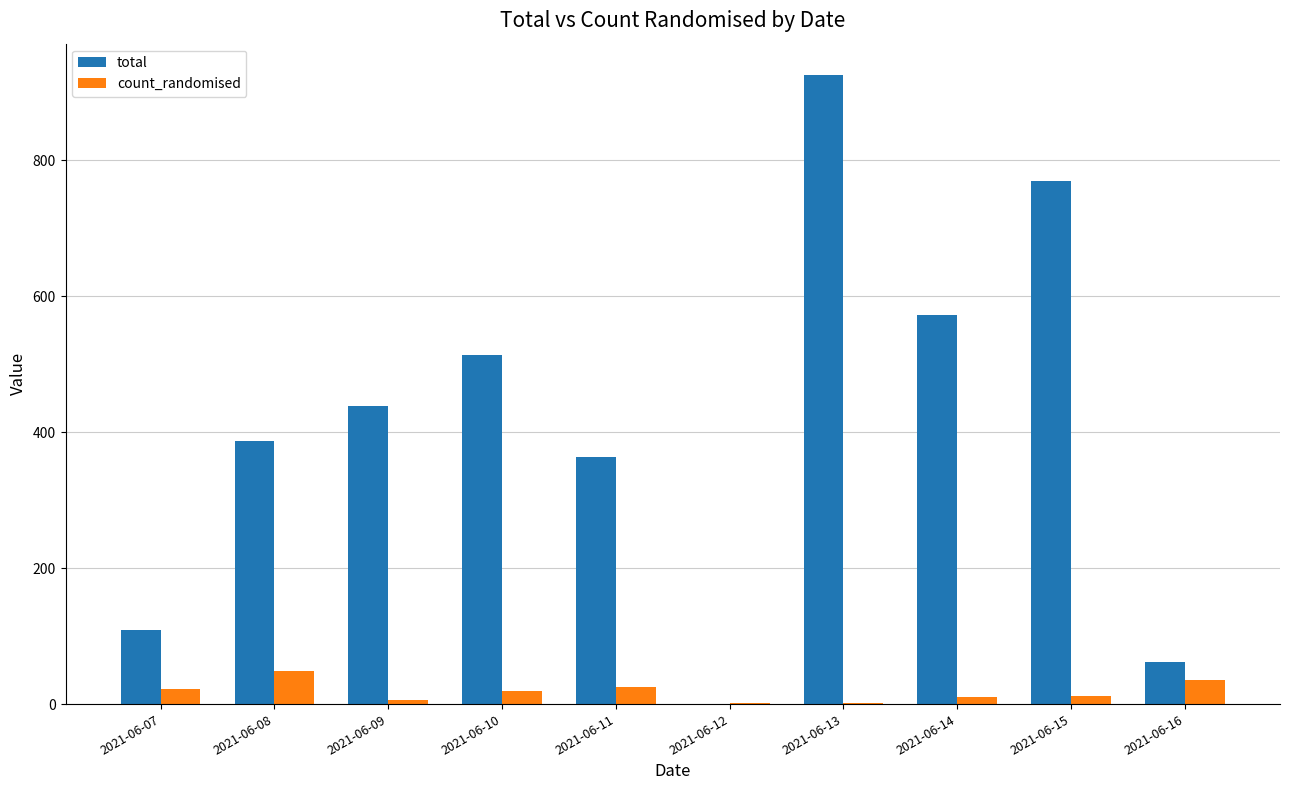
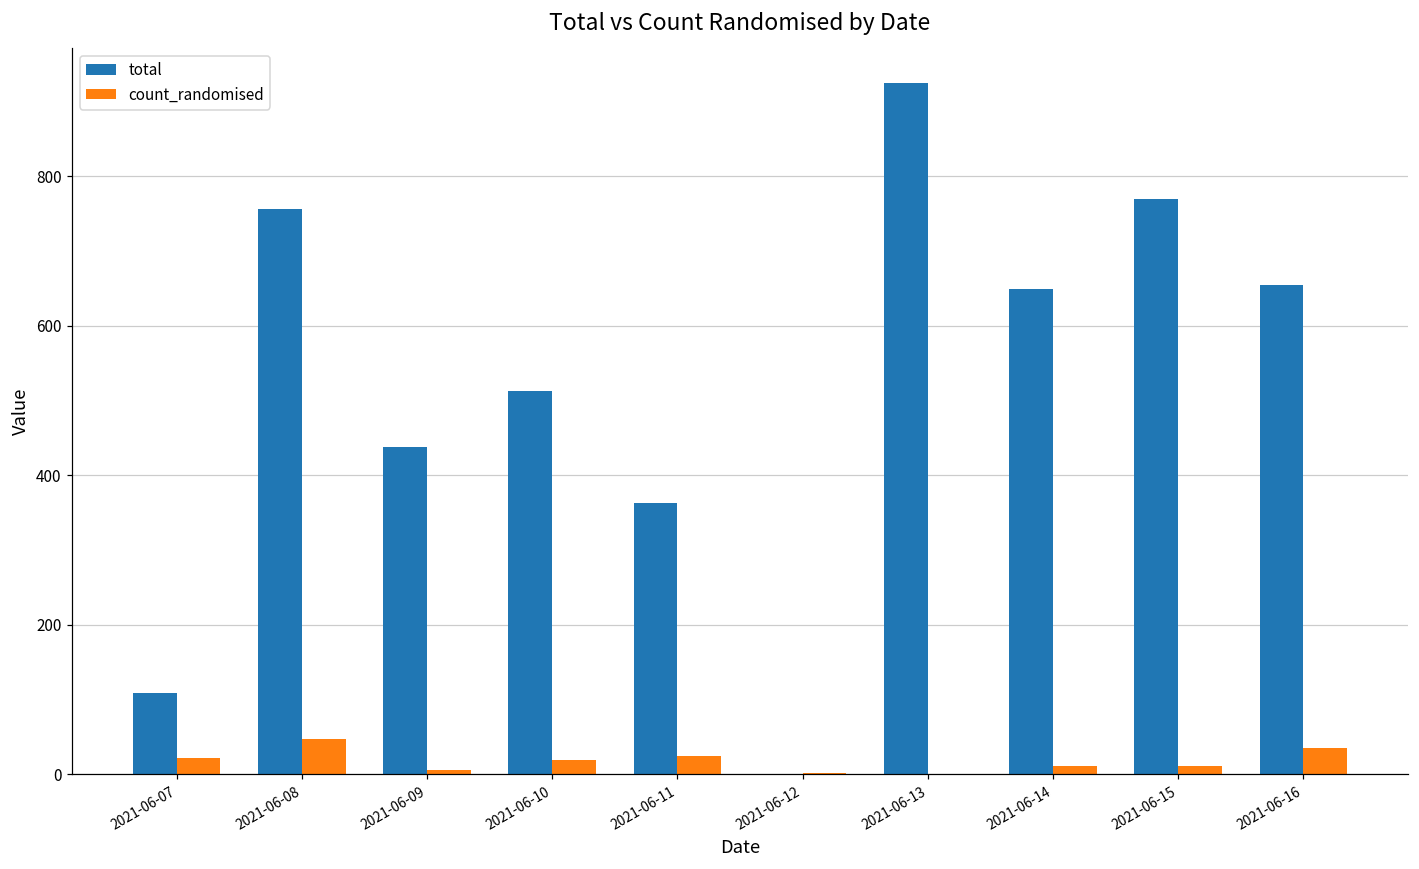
  {
    "total": {
      "2021-06-07": 110,
-     "2021-06-08": 390,
+     "2021-06-08": 760,
      "2021-06-09": 440,
      "2021-06-10": 510,
      "2021-06-11": 360,
      "2021-06-12": 0,
      "2021-06-13": 930,
-     "2021-06-14": 570,
+     "2021-06-14": 650,
      "2021-06-15": 770,
-     "2021-06-16": 60
+     "2021-06-16": 660
    },
    "count_randomised": {
      "2021-06-07": 20,
      "2021-06-08": 50,
      "2021-06-09": 10,
      "2021-06-10": 20,
      "2021-06-11": 30,
      "2021-06-14": 10,
      "2021-06-15": 10,
      "2021-06-16": 40
    }
  }
